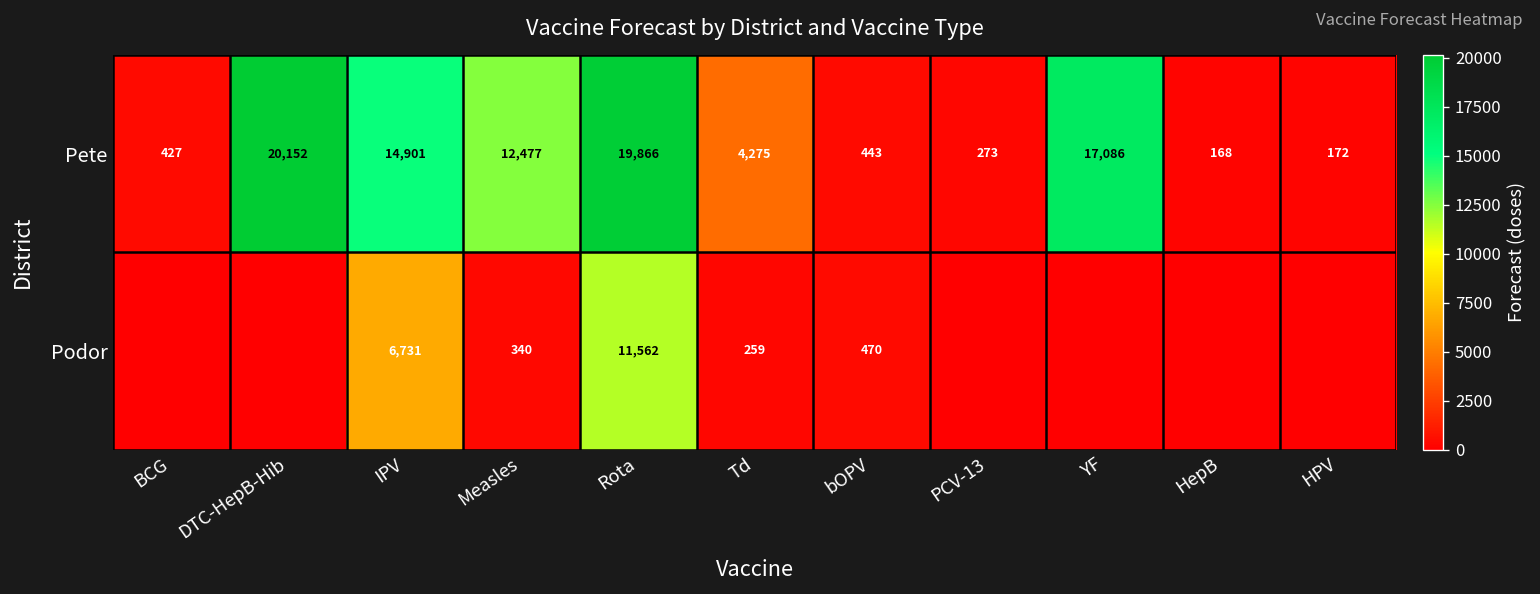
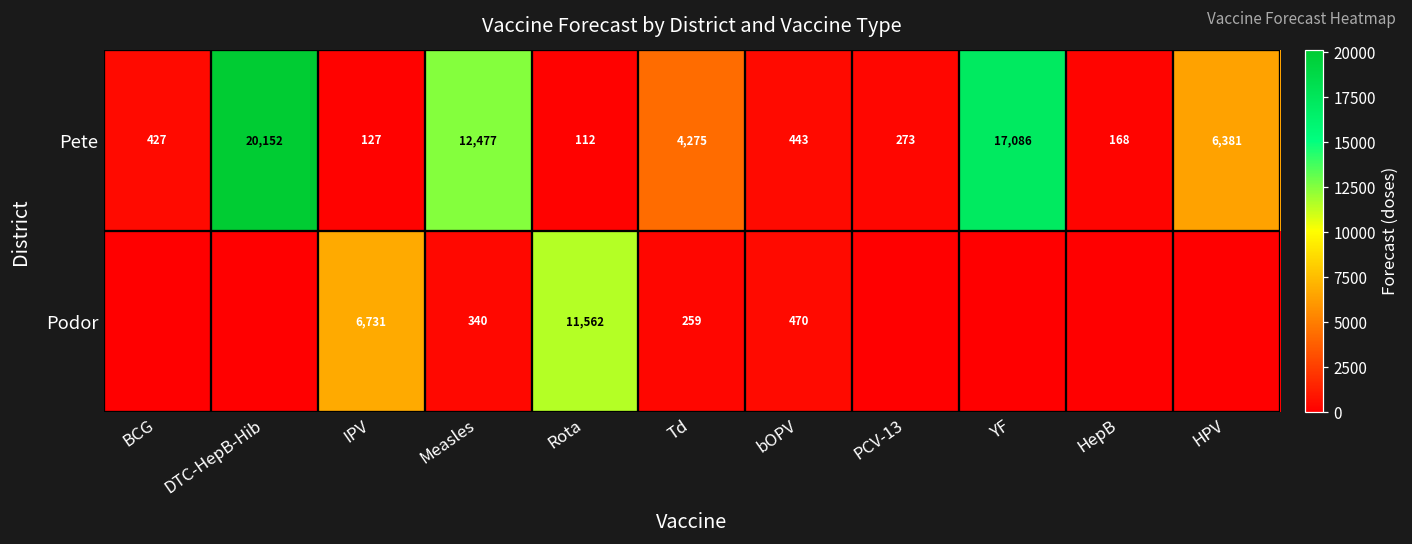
  {
    "Pete": {
      "BCG": "427",
      "DTC-HepB-Hib": "20,152",
-     "IPV": "14,901",
+     "IPV": "127",
      "Measles": "12,477",
-     "Rota": "19,866",
+     "Rota": "112",
      "Td": "4,275",
      "bOPV": "443",
      "PCV-13": "273",
      "YF": "17,086",
      "HepB": "168",
-     "HPV": "172"
+     "HPV": "6,381"
    },
    "Podor": {
      "IPV": "6,731",
      "Measles": "340",
      "Rota": "11,562",
      "Td": "259",
      "bOPV": "470"
    }
  }
